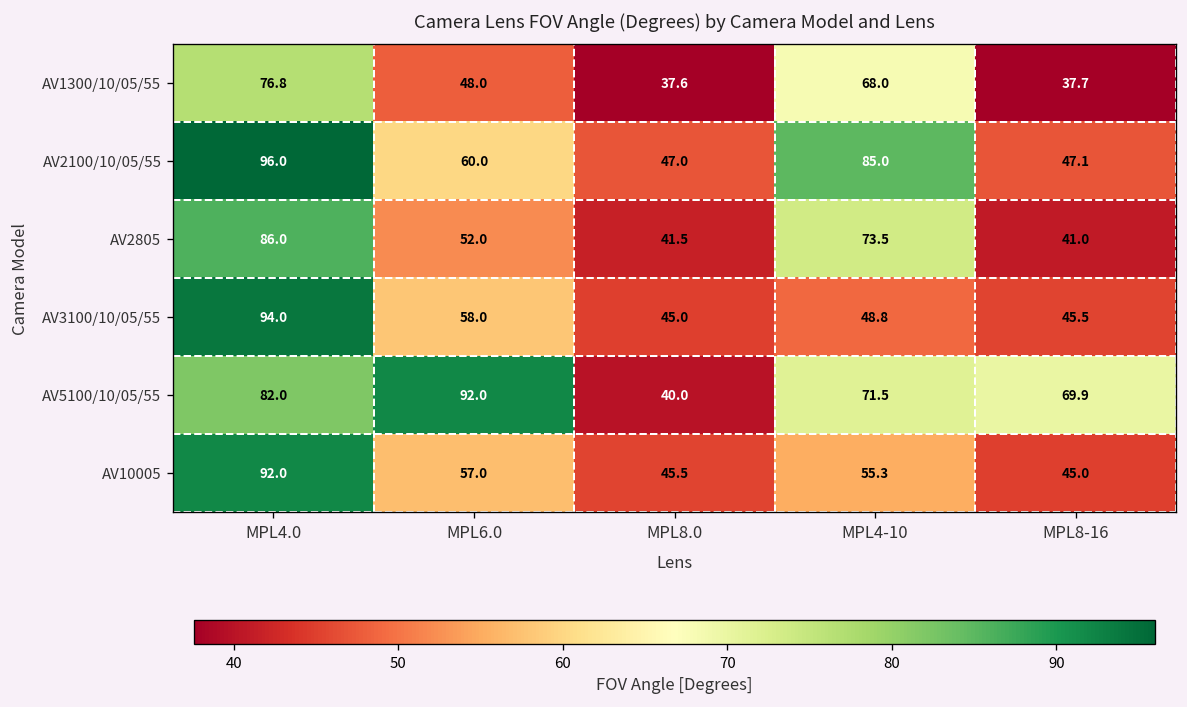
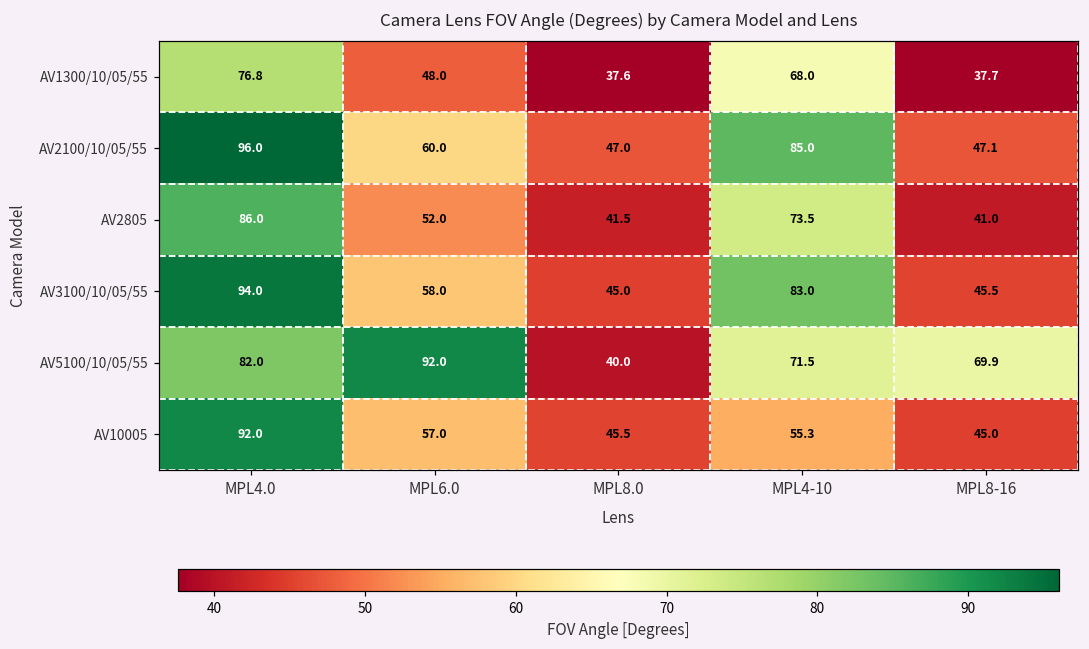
  {
    "AV1300/10/05/55": {
      "MPL4.0": 76.8,
      "MPL6.0": 48.0,
      "MPL8.0": 37.6,
      "MPL4-10": 68.0,
      "MPL8-16": 37.7
    },
    "AV2100/10/05/55": {
      "MPL4.0": 96.0,
      "MPL6.0": 60.0,
      "MPL8.0": 47.0,
      "MPL4-10": 85.0,
      "MPL8-16": 47.1
    },
    "AV2805": {
      "MPL4.0": 86.0,
      "MPL6.0": 52.0,
      "MPL8.0": 41.5,
      "MPL4-10": 73.5,
      "MPL8-16": 41.0
    },
    "AV3100/10/05/55": {
      "MPL4.0": 94.0,
      "MPL6.0": 58.0,
      "MPL8.0": 45.0,
-     "MPL4-10": 48.8,
+     "MPL4-10": 83.0,
      "MPL8-16": 45.5
    },
    "AV5100/10/05/55": {
      "MPL4.0": 82.0,
      "MPL6.0": 92.0,
      "MPL8.0": 40.0,
      "MPL4-10": 71.5,
      "MPL8-16": 69.9
    },
    "AV10005": {
      "MPL4.0": 92.0,
      "MPL6.0": 57.0,
      "MPL8.0": 45.5,
      "MPL4-10": 55.3,
      "MPL8-16": 45.0
    }
  }
